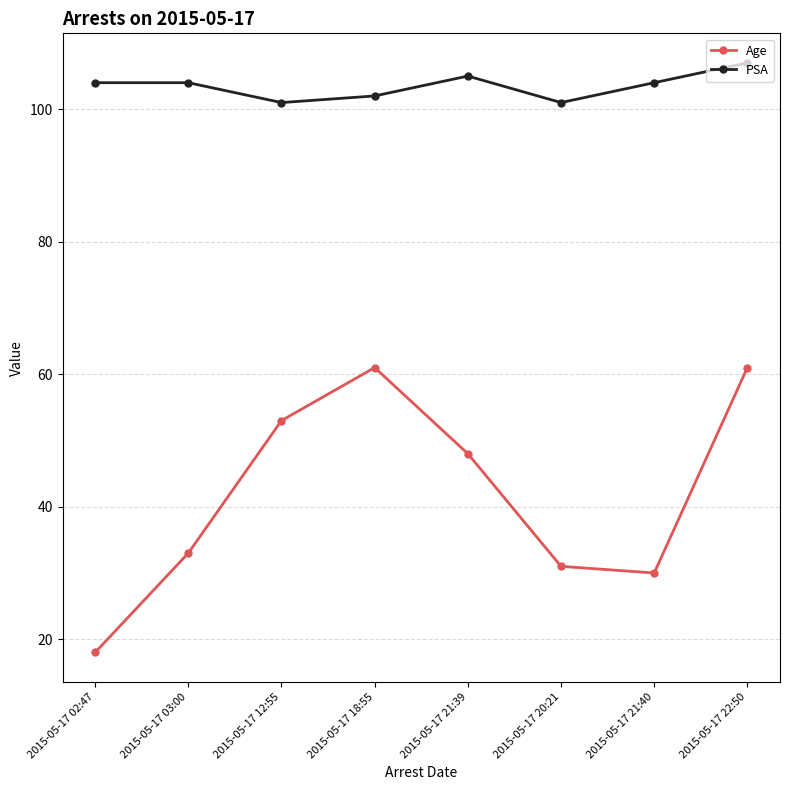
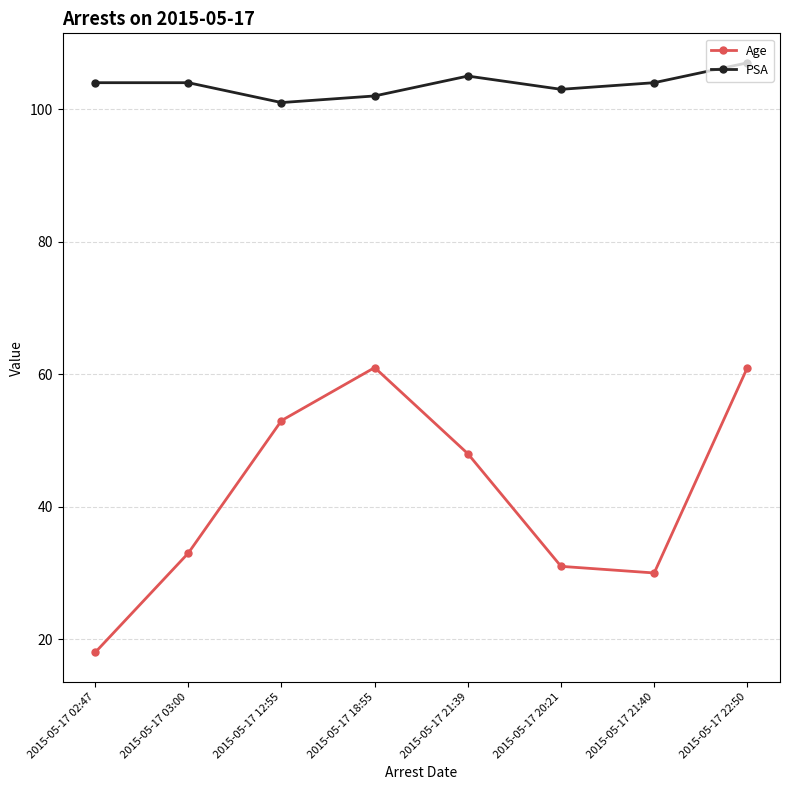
  {
    "Age": {
      "2015-05-17 02:47": 18,
      "2015-05-17 03:00": 33,
      "2015-05-17 12:55": 53,
      "2015-05-17 18:55": 61,
      "2015-05-17 21:39": 48,
      "2015-05-17 20:21": 31,
      "2015-05-17 21:40": 30,
      "2015-05-17 22:50": 61
    },
    "PSA": {
      "2015-05-17 02:47": 104,
      "2015-05-17 03:00": 104,
      "2015-05-17 12:55": 101,
      "2015-05-17 18:55": 102,
      "2015-05-17 21:39": 105,
-     "2015-05-17 20:21": 101,
+     "2015-05-17 20:21": 103,
      "2015-05-17 21:40": 104
    }
  }
